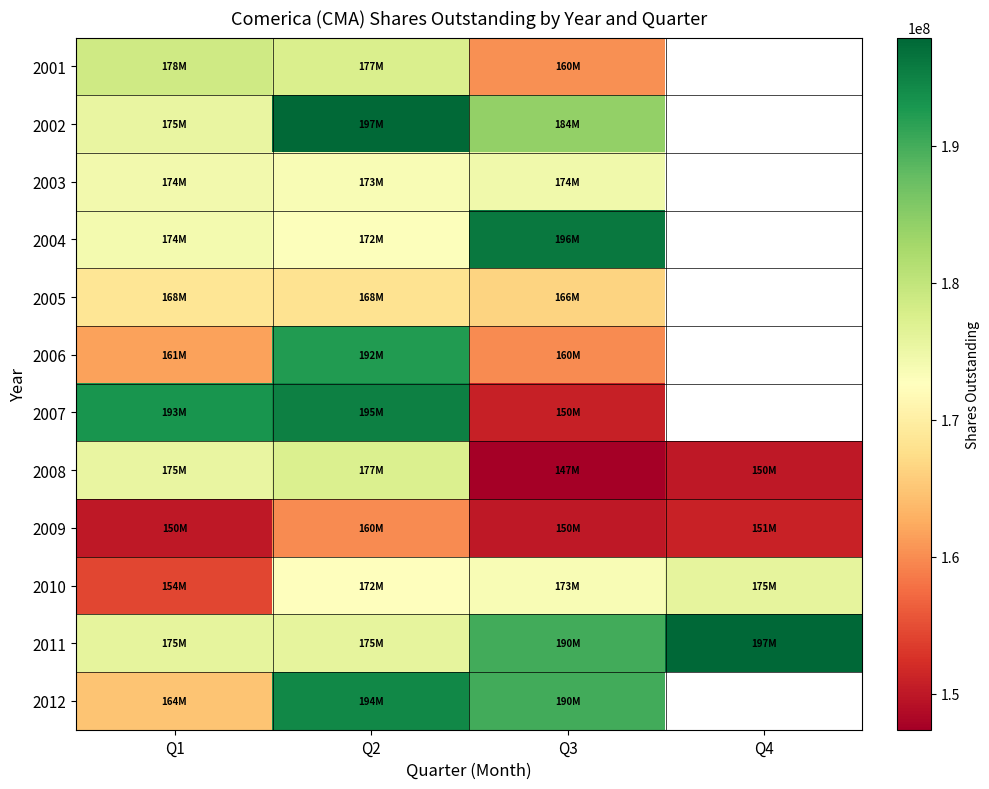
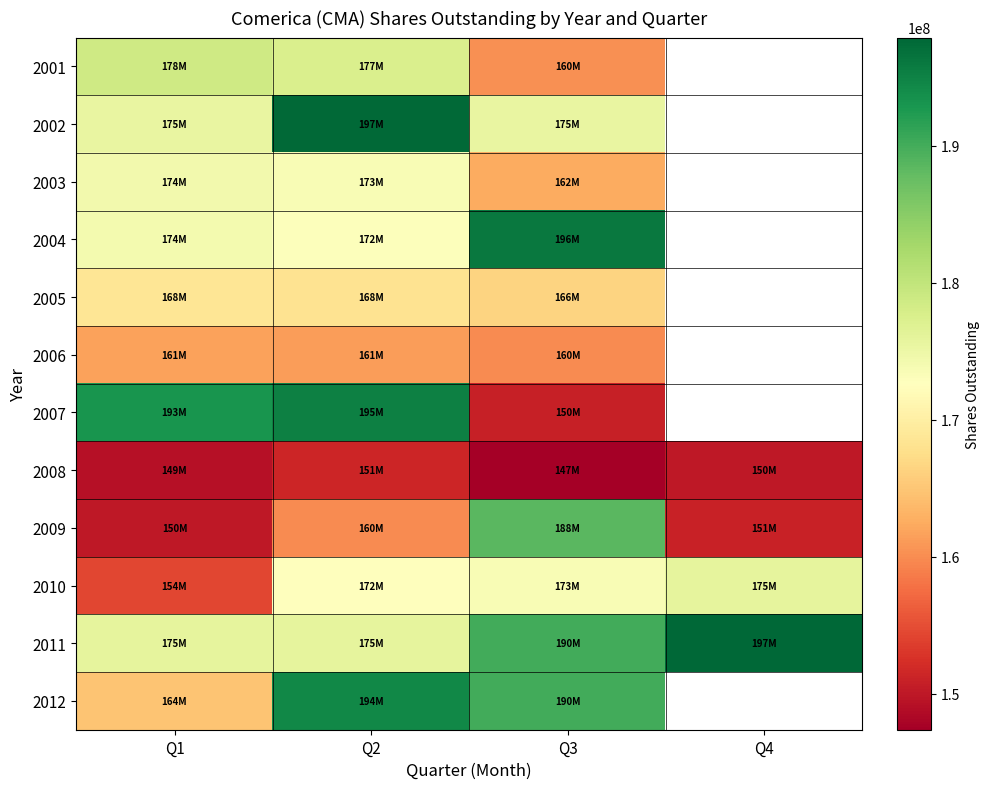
  {
    "2001": {
      "Q1": "178M",
      "Q2": "177M",
      "Q3": "160M"
    },
    "2002": {
      "Q1": "175M",
      "Q2": "197M",
-     "Q3": "184M"
+     "Q3": "175M"
    },
    "2003": {
      "Q1": "174M",
      "Q2": "173M",
-     "Q3": "174M"
+     "Q3": "162M"
    },
    "2004": {
      "Q1": "174M",
      "Q2": "172M",
      "Q3": "196M"
    },
    "2005": {
      "Q1": "168M",
      "Q2": "168M",
      "Q3": "166M"
    },
    "2006": {
      "Q1": "161M",
-     "Q2": "192M",
+     "Q2": "161M",
      "Q3": "160M"
    },
    "2007": {
      "Q1": "193M",
      "Q2": "195M",
      "Q3": "150M"
    },
    "2008": {
-     "Q1": "175M",
-     "Q2": "177M",
+     "Q1": "149M",
+     "Q2": "151M",
      "Q3": "147M",
      "Q4": "150M"
    },
    "2009": {
      "Q1": "150M",
      "Q2": "160M",
-     "Q3": "150M",
+     "Q3": "188M",
      "Q4": "151M"
    },
    "2010": {
      "Q1": "154M",
      "Q2": "172M",
      "Q3": "173M",
      "Q4": "175M"
    },
    "2011": {
      "Q1": "175M",
      "Q2": "175M",
      "Q3": "190M",
      "Q4": "197M"
    },
    "2012": {
      "Q1": "164M",
      "Q2": "194M",
      "Q3": "190M"
    }
  }
